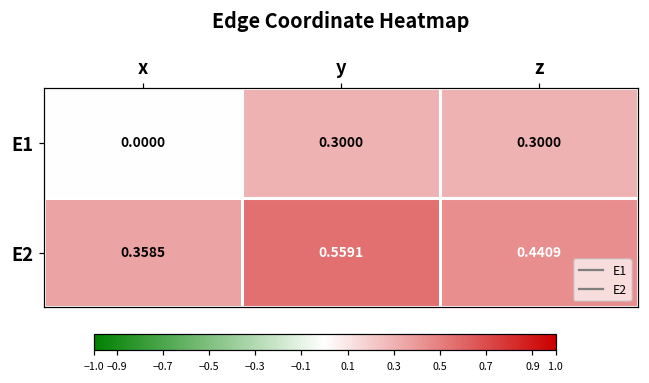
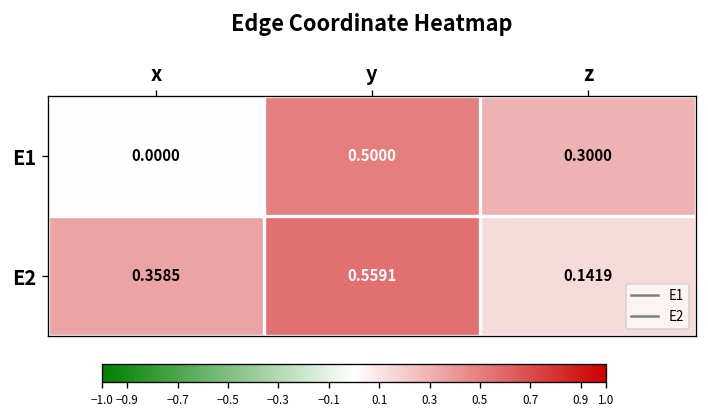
  {
    "E1": {
      "x": 0.0000,
-     "y": 0.3000,
+     "y": 0.5000,
      "z": 0.3000
    },
    "E2": {
      "x": 0.3585,
      "y": 0.5591,
-     "z": 0.4409
+     "z": 0.1419
    }
  }
